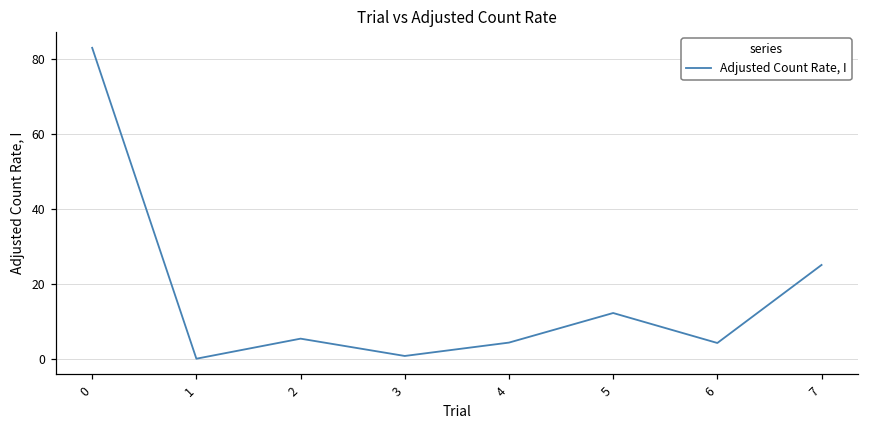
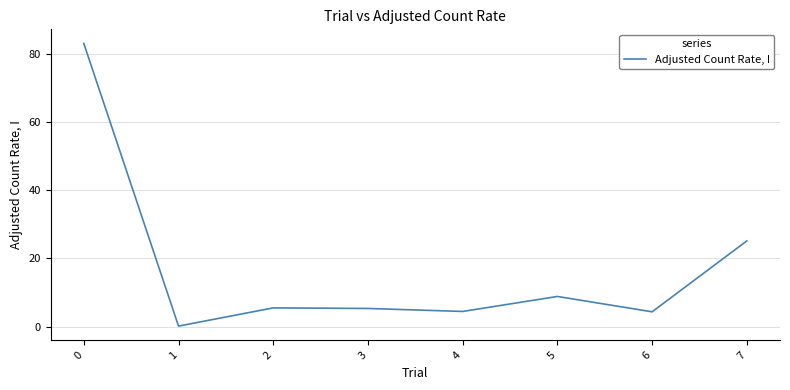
  {
    "0": 83,
    "1": 0,
    "2": 5,
-   "3": 1,
+   "3": 5,
    "4": 4,
-   "5": 12,
+   "5": 9,
    "6": 4,
    "7": 25
  }
